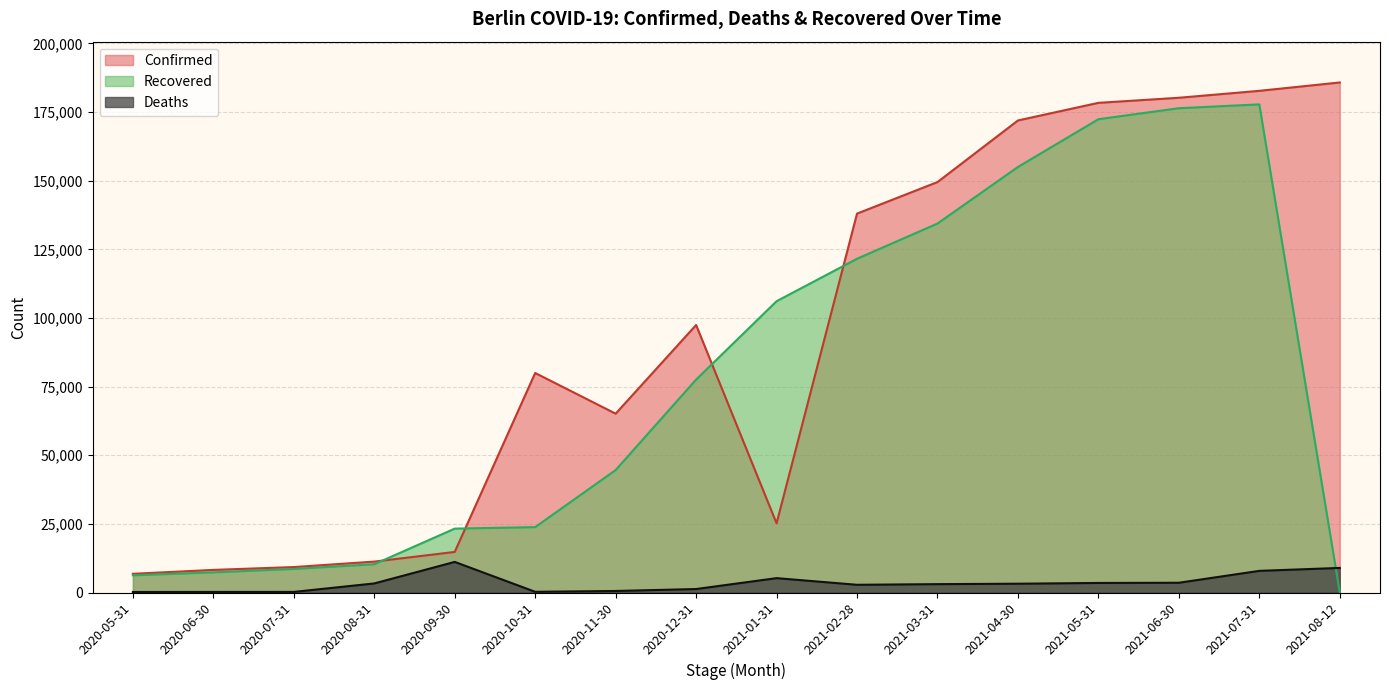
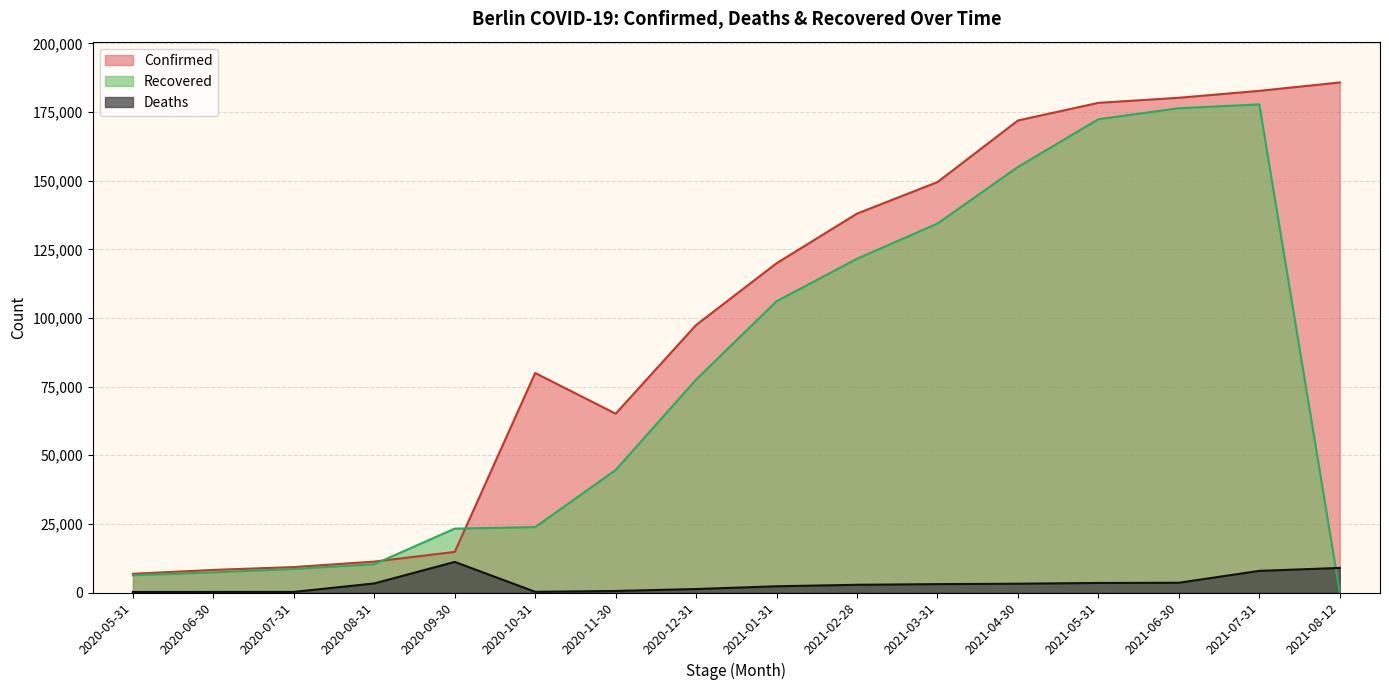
  {
    "Confirmed": {
      "2020-08-31": "11,000",
      "2020-09-30": "15,000",
      "2020-10-31": "80,000",
      "2020-11-30": "65,000",
      "2020-12-31": "97,000",
-     "2021-01-31": "25,000",
+     "2021-01-31": "120,000",
      "2021-02-28": "138,000",
      "2021-03-31": "150,000",
      "2021-04-30": "172,000",
      "2021-05-31": "178,000",
      "2021-06-30": "180,000",
      "2021-07-31": "183,000",
      "2021-08-12": "186,000"
    },
    "Recovered": {
      "2020-08-31": "10,000",
      "2020-09-30": "23,000",
      "2020-10-31": "24,000",
      "2020-11-30": "45,000",
      "2020-12-31": "78,000",
      "2021-01-31": "106,000",
      "2021-02-28": "122,000",
      "2021-03-31": "134,000",
      "2021-04-30": "155,000",
      "2021-05-31": "172,000",
      "2021-06-30": "176,000",
      "2021-07-31": "178,000",
      "2021-08-12": "0"
    },
    "Deaths": {
      "2020-05-31": "0",
      "2020-06-30": "0",
      "2020-07-31": "0",
      "2020-08-31": "3,000",
      "2020-09-30": "11,000",
      "2020-10-31": "0",
      "2020-11-30": "1,000",
      "2020-12-31": "1,000",
-     "2021-01-31": "5,000",
+     "2021-01-31": "2,000",
      "2021-02-28": "3,000",
      "2021-03-31": "3,000",
      "2021-04-30": "3,000",
      "2021-05-31": "3,000",
      "2021-06-30": "4,000",
      "2021-07-31": "8,000",
      "2021-08-12": "9,000"
    }
  }
